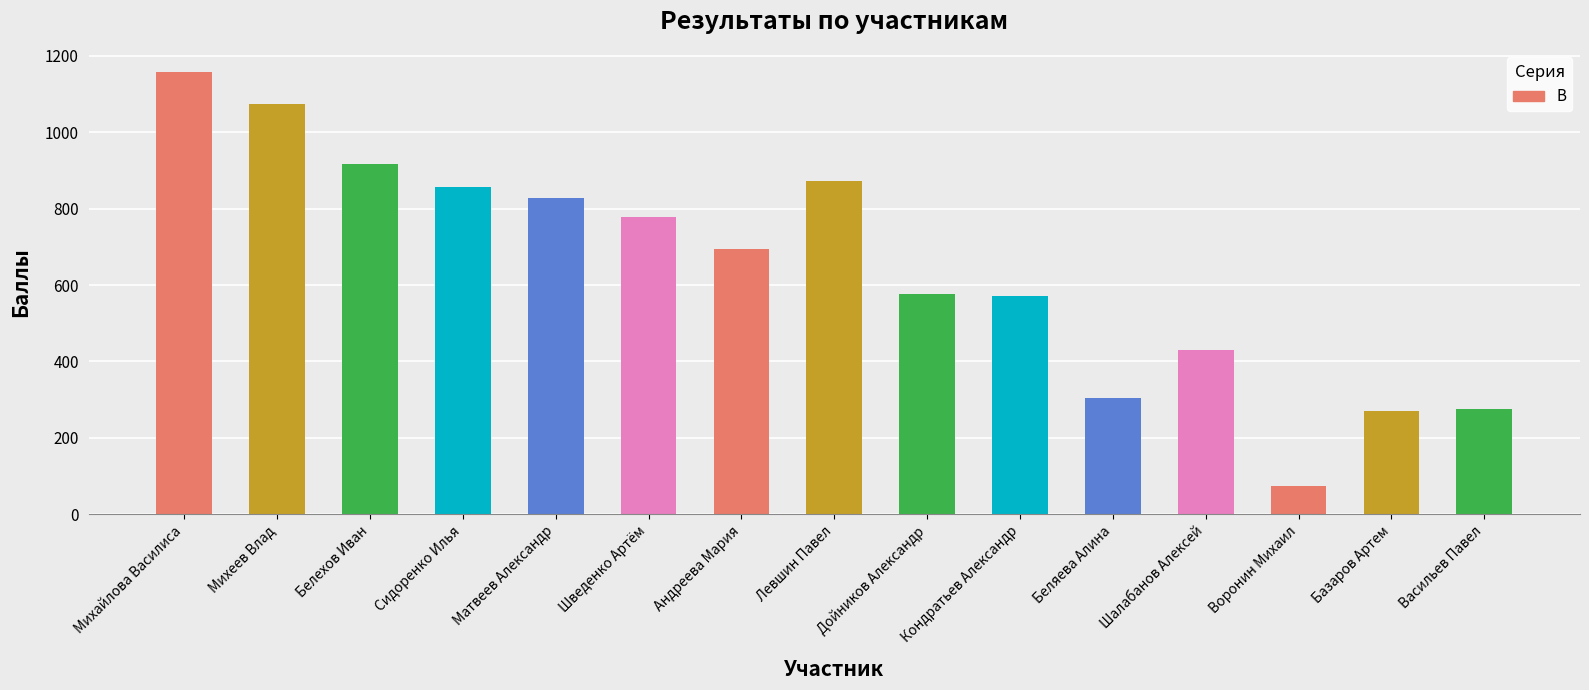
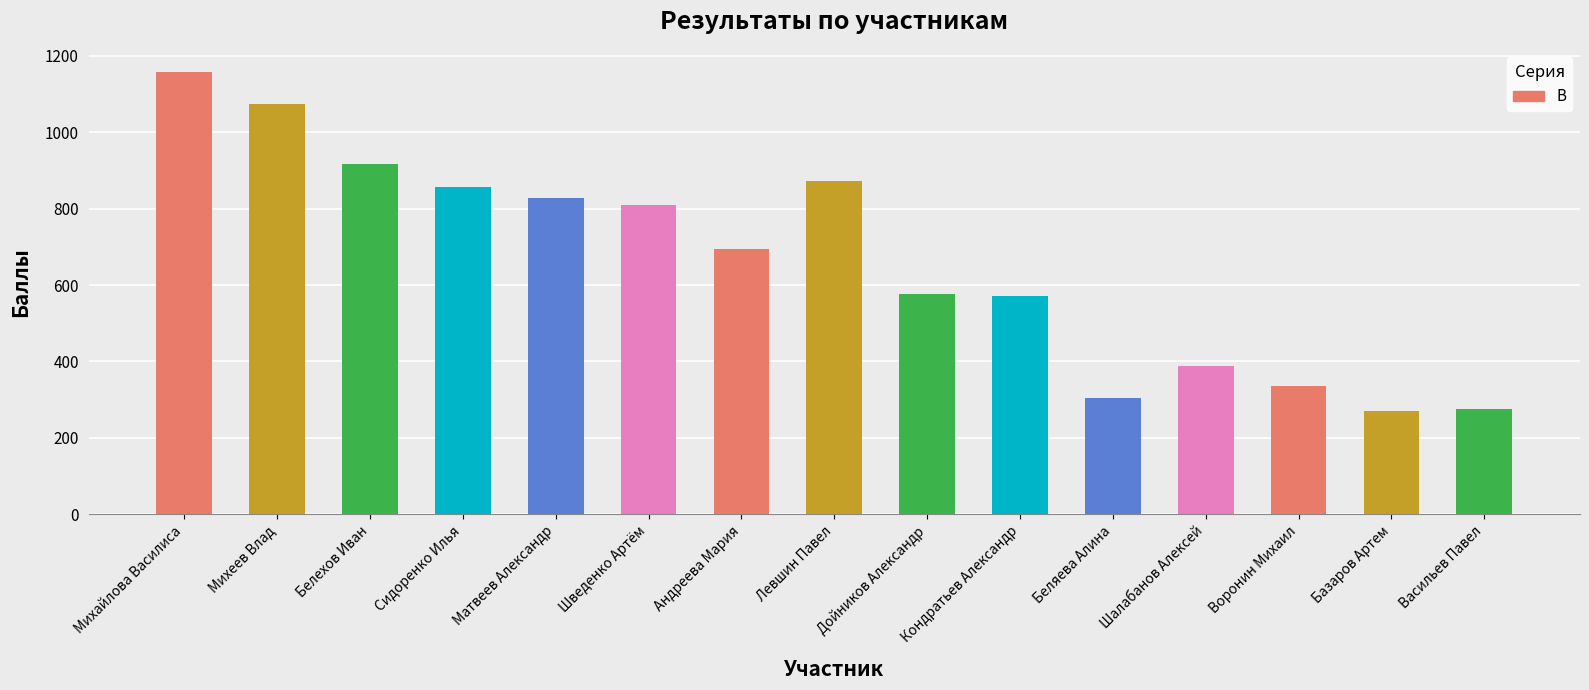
  {
    "Михайлова Василиса": 1160,
    "Михеев Влад": 1080,
    "Белехов Иван": 920,
    "Сидоренко Илья": 860,
    "Матвеев Александр": 830,
-   "Шведенко Артём": 780,
+   "Шведенко Артём": 810,
    "Андреева Мария": 690,
    "Левшин Павел": 870,
    "Дойников Александр": 580,
    "Кондратьев Александр": 570,
    "Беляева Алина": 300,
-   "Шалабанов Алексей": 430,
-   "Воронин Михаил": 70,
+   "Шалабанов Алексей": 390,
+   "Воронин Михаил": 340,
    "Базаров Артем": 270,
    "Васильев Павел": 280
  }
